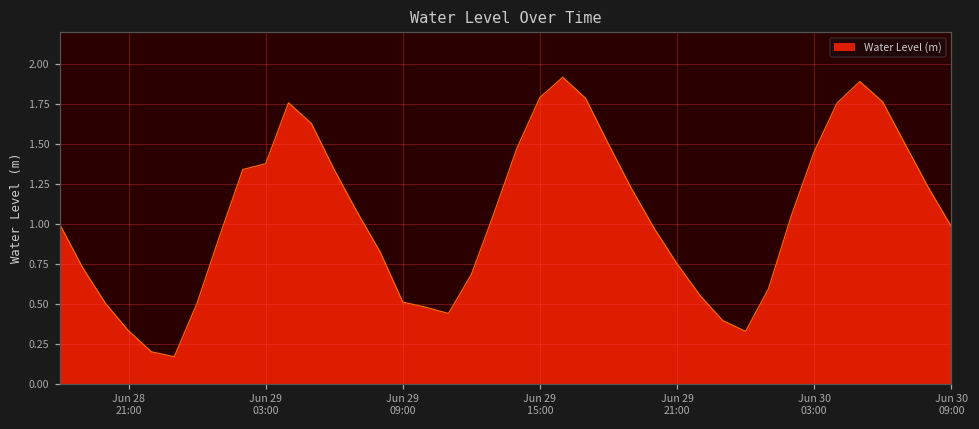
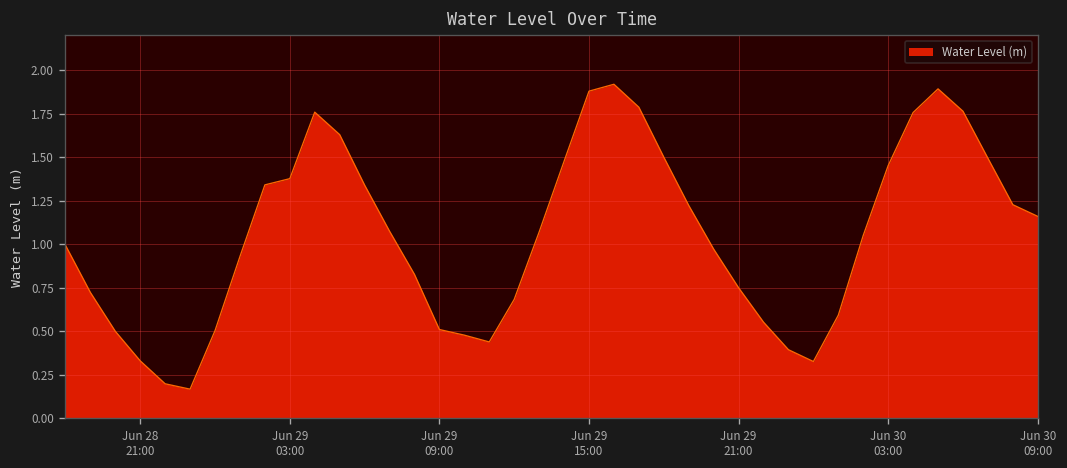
  {
    "Jun 28 21:00": 0.33,
    "Jun 29 03:00": 1.38,
    "Jun 29 09:00": 0.51,
-   "Jun 29 15:00": 1.79,
+   "Jun 29 15:00": 1.88,
    "Jun 29 21:00": 0.75,
    "Jun 30 03:00": 1.45,
-   "Jun 30 09:00": 0.98
+   "Jun 30 09:00": 1.16
  }
